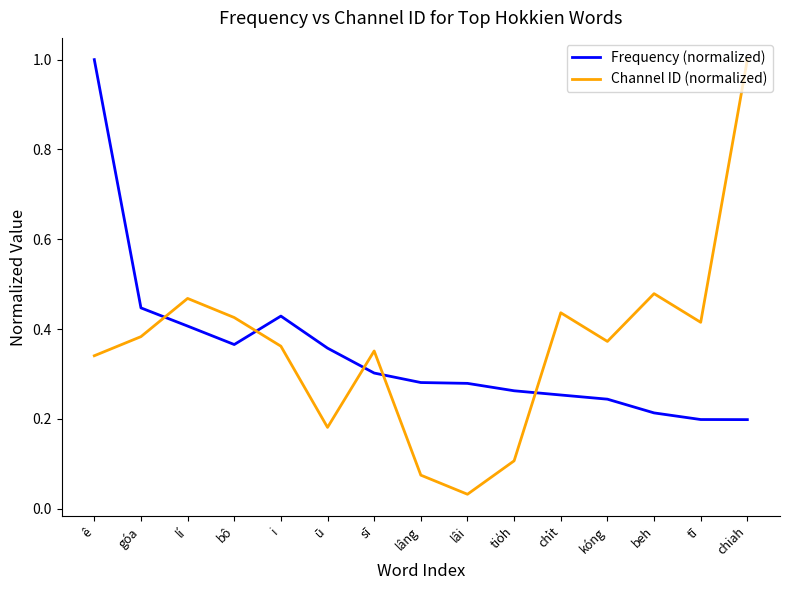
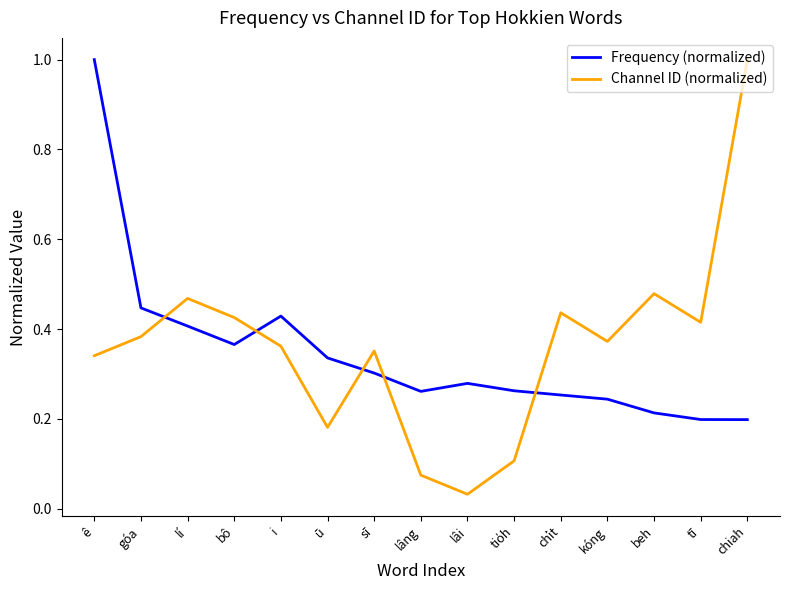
  {
    "Frequency (normalized)": {
      "ê": 1.00,
      "góa": 0.45,
      "lí": 0.41,
      "bô": 0.37,
      "i": 0.43,
-     "ū": 0.36,
+     "ū": 0.34,
      "sī": 0.30,
-     "lâng": 0.28,
+     "lâng": 0.26,
      "lâi": 0.28,
      "tio̍h": 0.26,
      "chi̍t": 0.25,
      "kóng": 0.24,
      "beh": 0.21,
      "tī": 0.20,
      "chiah": 0.20
    },
    "Channel ID (normalized)": {
      "ê": 0.34,
      "góa": 0.38,
      "lí": 0.47,
      "bô": 0.43,
      "i": 0.36,
      "ū": 0.18,
      "sī": 0.35,
      "lâng": 0.07,
      "lâi": 0.03,
      "tio̍h": 0.11,
      "chi̍t": 0.44,
      "kóng": 0.37,
      "beh": 0.48,
      "tī": 0.41
    }
  }
